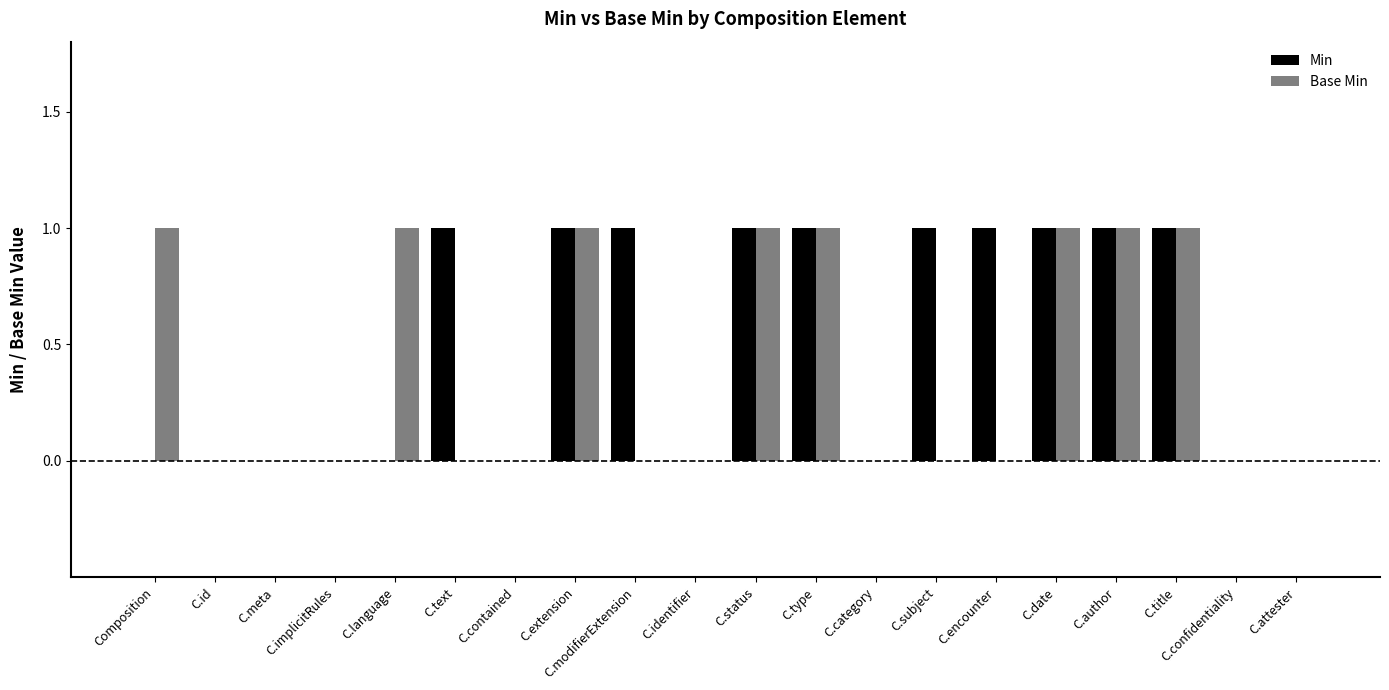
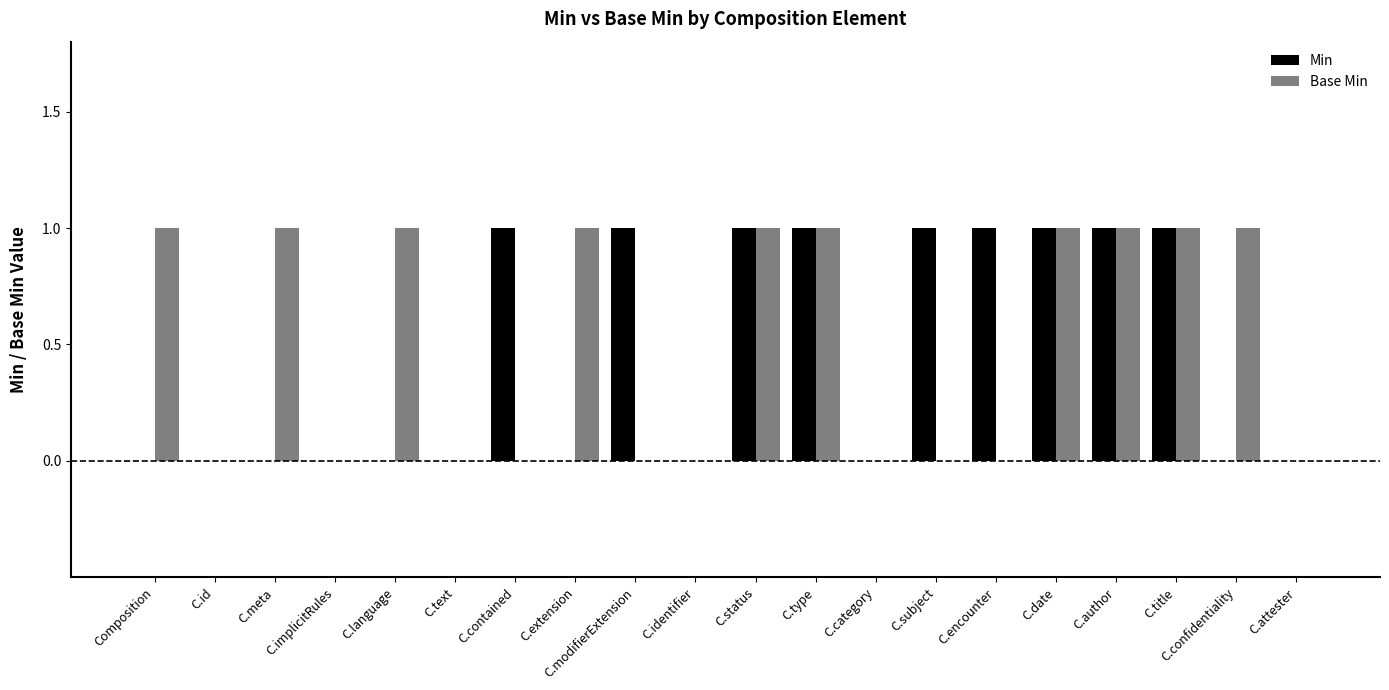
  {
    "Min": {
      "Composition": 0,
      "C.id": 0,
      "C.meta": 0,
      "C.implicitRules": 0,
      "C.language": 0,
-     "C.text": 1,
-     "C.contained": 0,
-     "C.extension": 1,
+     "C.text": 0,
+     "C.contained": 1,
+     "C.extension": 0,
      "C.modifierExtension": 1,
      "C.identifier": 0,
      "C.status": 1,
      "C.type": 1,
      "C.category": 0,
      "C.subject": 1,
      "C.encounter": 1,
      "C.date": 1,
      "C.author": 1,
      "C.title": 1,
      "C.confidentiality": 0,
      "C.attester": 0
    },
    "Base Min": {
      "Composition": 1,
      "C.id": 0,
-     "C.meta": 0,
+     "C.meta": 1,
      "C.implicitRules": 0,
      "C.language": 1,
      "C.text": 0,
      "C.contained": 0,
      "C.extension": 1,
      "C.modifierExtension": 0,
      "C.identifier": 0,
      "C.status": 1,
      "C.type": 1,
      "C.category": 0,
      "C.subject": 0,
      "C.encounter": 0,
      "C.date": 1,
      "C.author": 1,
      "C.title": 1,
-     "C.confidentiality": 0,
+     "C.confidentiality": 1,
      "C.attester": 0
    }
  }
